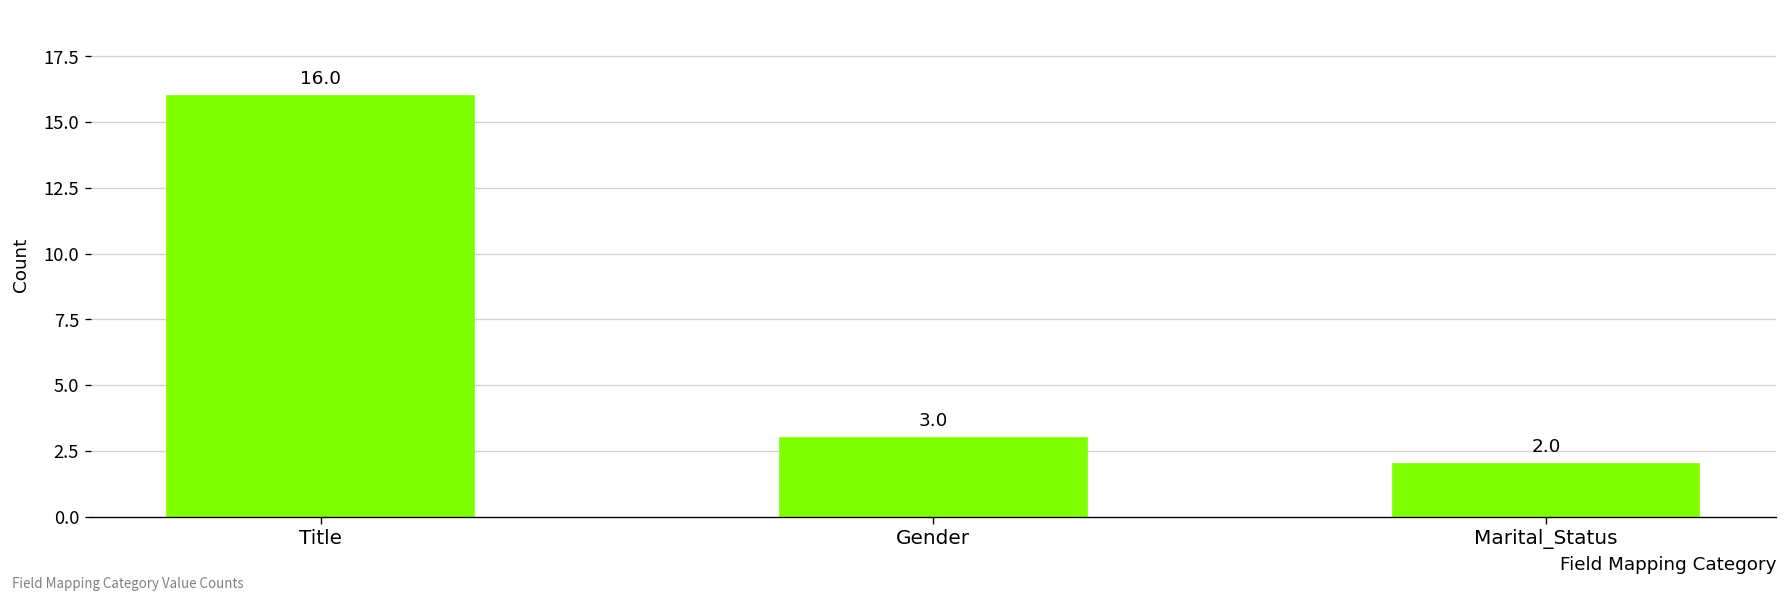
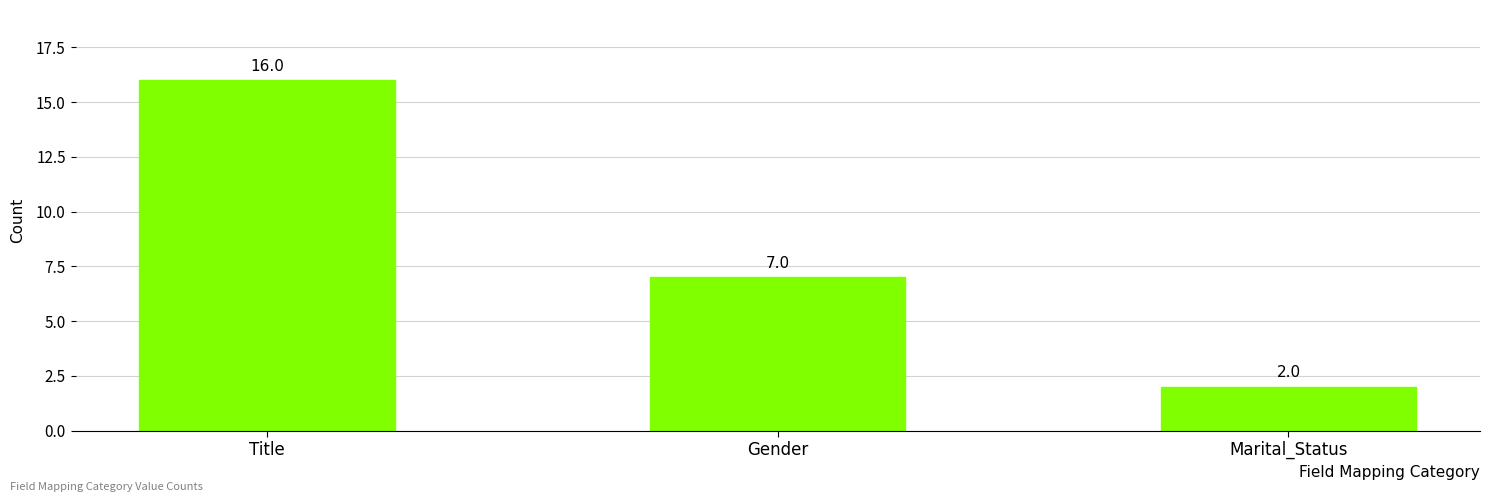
  {
    "Title": 16.0,
-   "Gender": 3.0,
+   "Gender": 7.0,
    "Marital_Status": 2.0
  }
